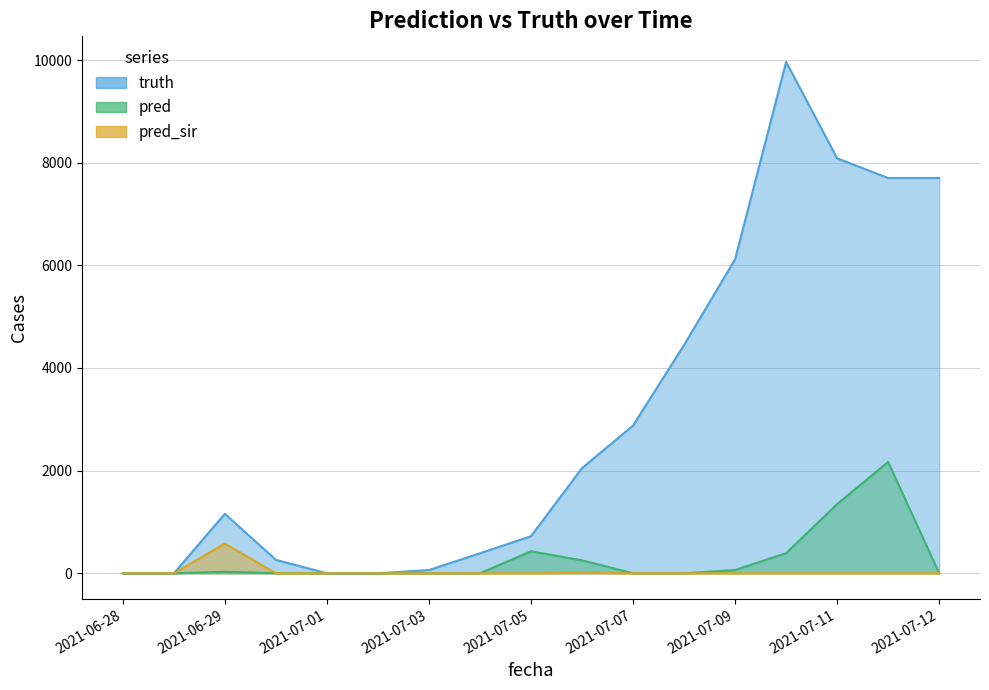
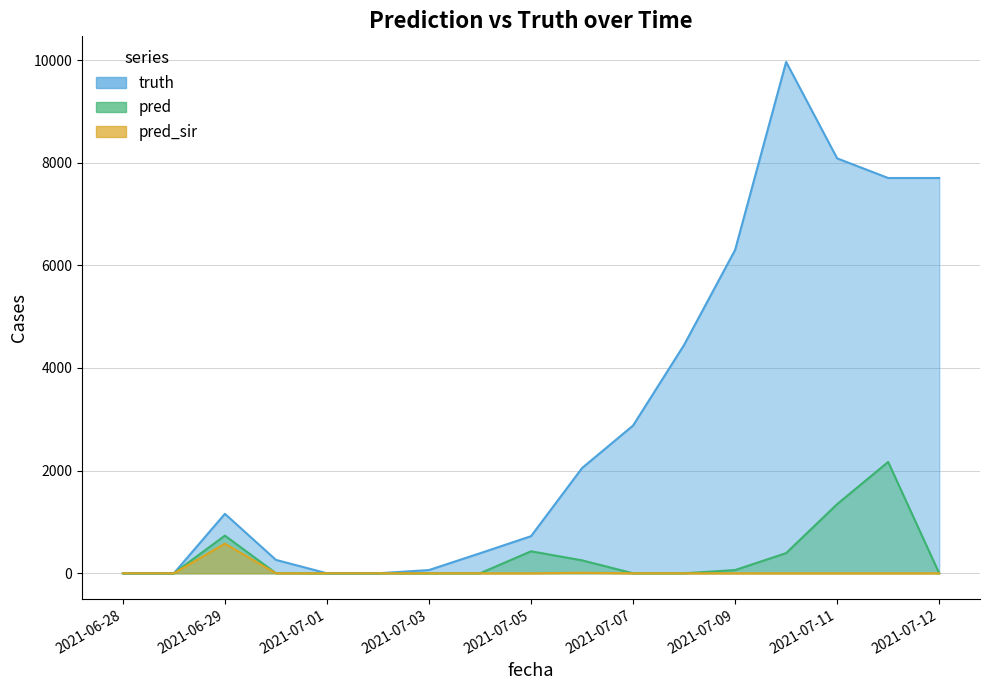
  {
    "truth": {
      "2021-06-29": 1200,
      "2021-07-03": 100,
      "2021-07-05": 700,
      "2021-07-07": 2900,
-     "2021-07-09": 6100,
+     "2021-07-09": 6300,
      "2021-07-11": 8100
    },
    "pred": {
-     "2021-06-29": 0,
+     "2021-06-29": 700,
      "2021-07-05": 400,
      "2021-07-09": 100,
      "2021-07-11": 1300
    },
    "pred_sir": {
      "2021-06-29": 600,
      "2021-07-05": 0,
      "2021-07-09": 0,
      "2021-07-11": 0
    }
  }
